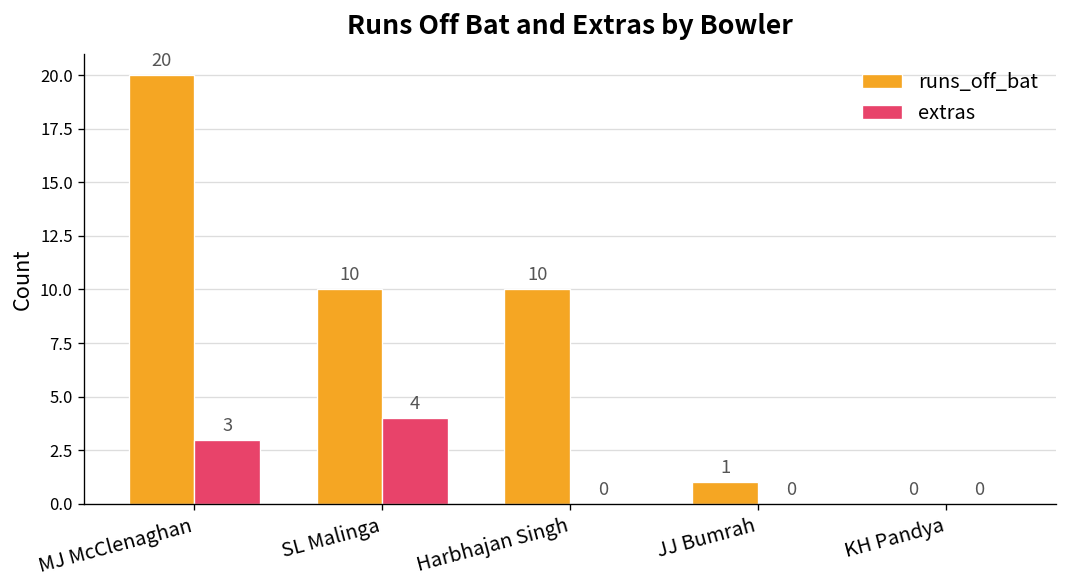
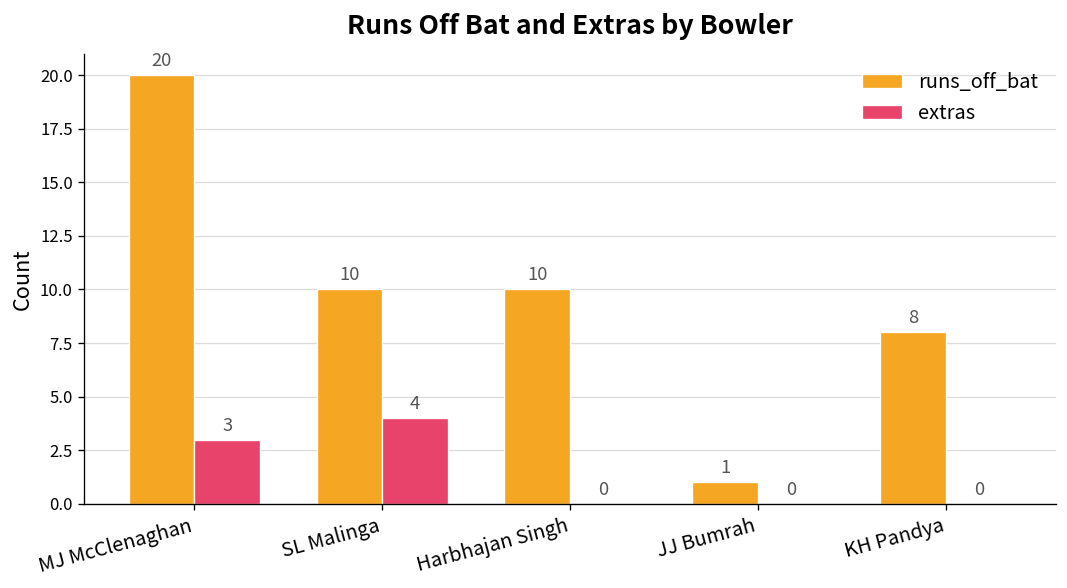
  {
    "runs_off_bat": {
      "MJ McClenaghan": 20,
      "SL Malinga": 10,
      "Harbhajan Singh": 10,
      "JJ Bumrah": 1,
-     "KH Pandya": 0
+     "KH Pandya": 8
    },
    "extras": {
      "MJ McClenaghan": 3,
      "SL Malinga": 4,
      "Harbhajan Singh": 0,
      "JJ Bumrah": 0,
      "KH Pandya": 0
    }
  }
